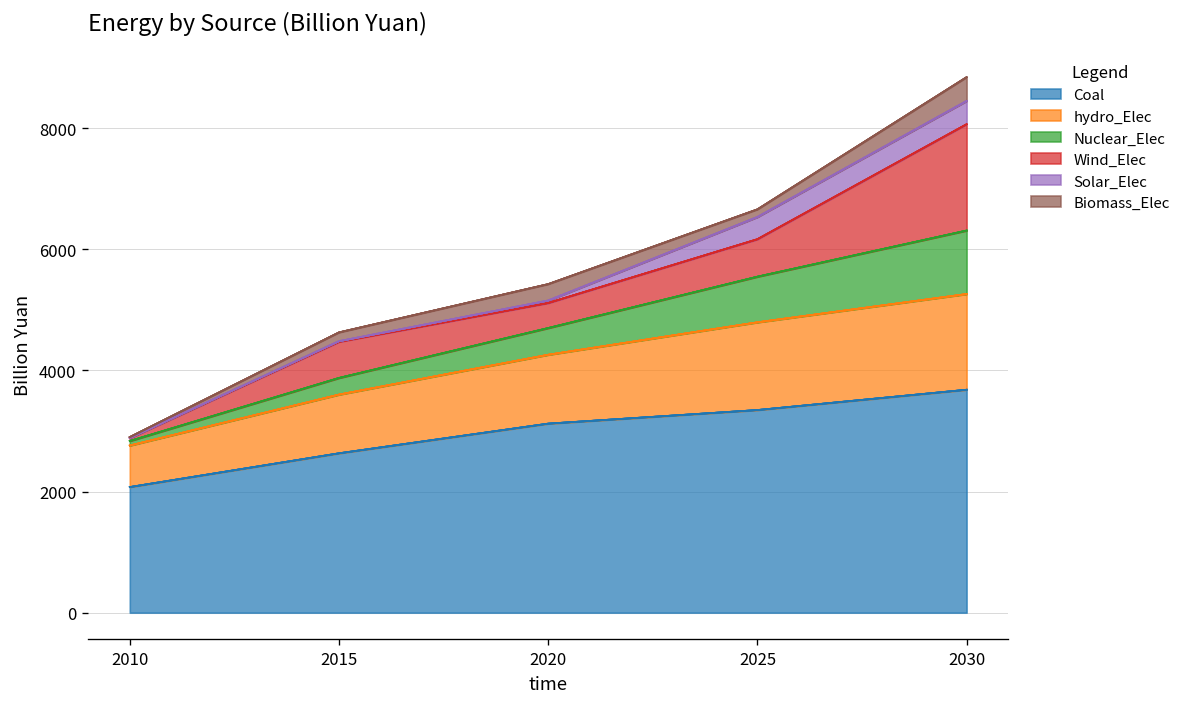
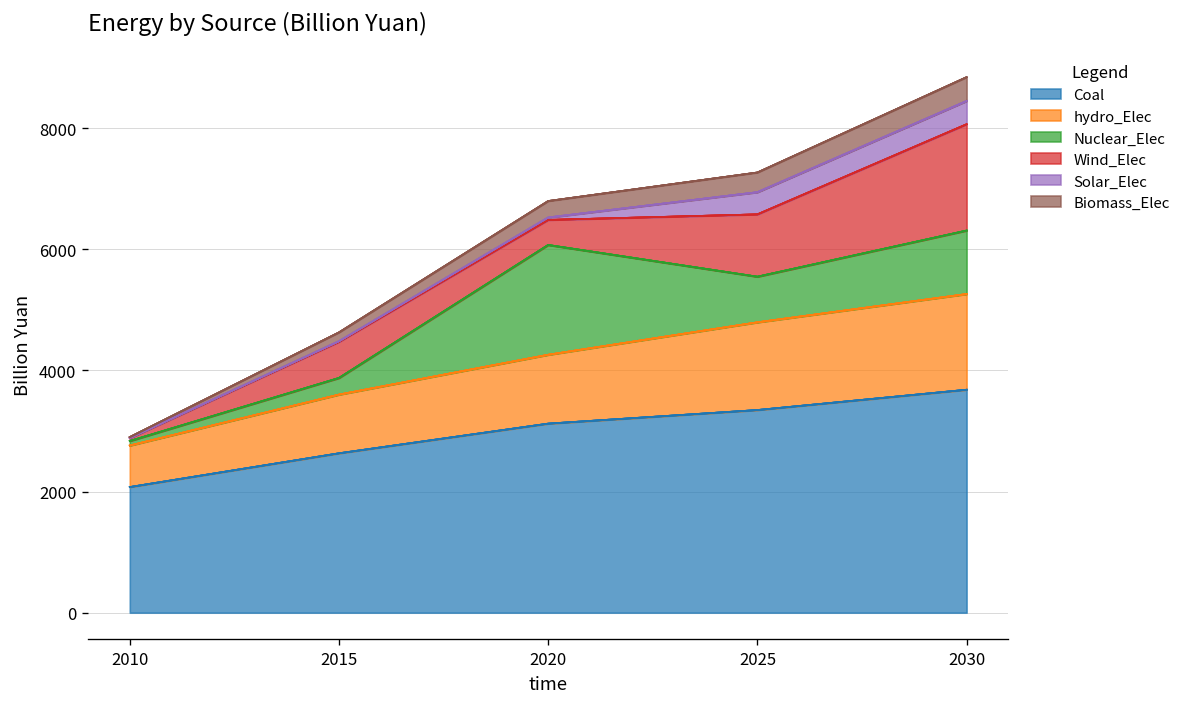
  {
    "Coal": {
      "2010": 2100,
      "2015": 2600,
      "2020": 3100,
      "2025": 3300,
      "2030": 3700
    },
    "hydro_Elec": {
      "2010": 700,
      "2015": 1000,
      "2020": 1100,
      "2025": 1400,
      "2030": 1600
    },
    "Nuclear_Elec": {
      "2015": 300,
-     "2020": 400,
+     "2020": 1800,
      "2025": 800,
      "2030": 1000
    },
    "Wind_Elec": {
-     "2025": 600,
+     "2025": 1000,
      "2030": 1800
    },
    "Solar_Elec": {
      "2025": 400,
      "2030": 400
    },
    "Biomass_Elec": {
      "2015": 100,
      "2020": 300,
-     "2025": 100,
+     "2025": 300,
      "2030": 400
    }
  }
